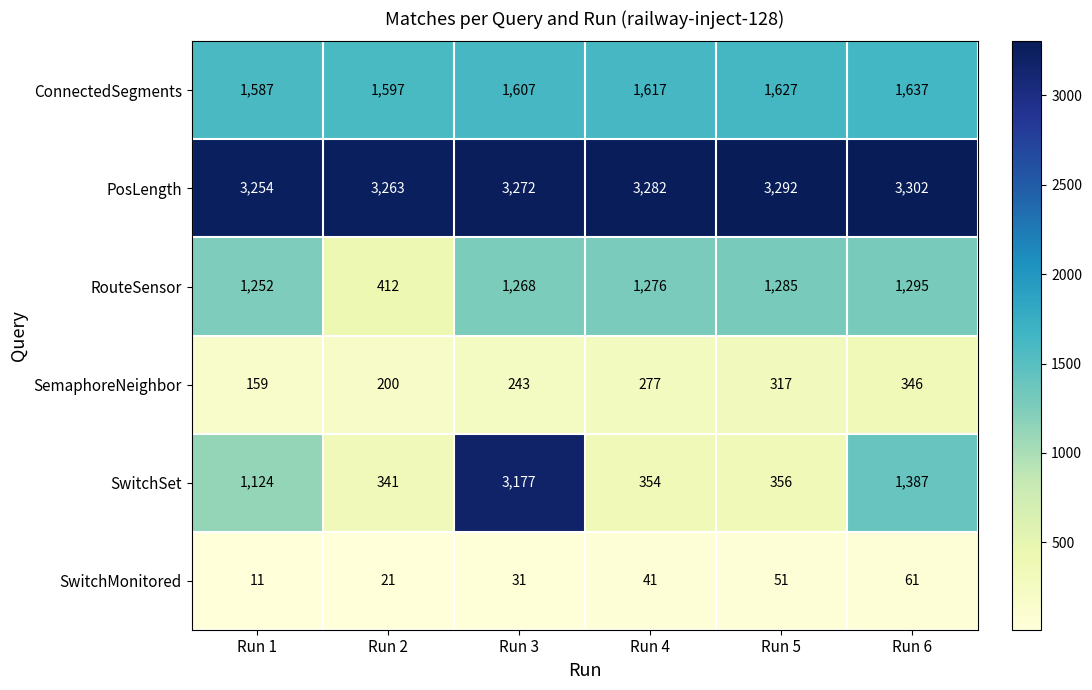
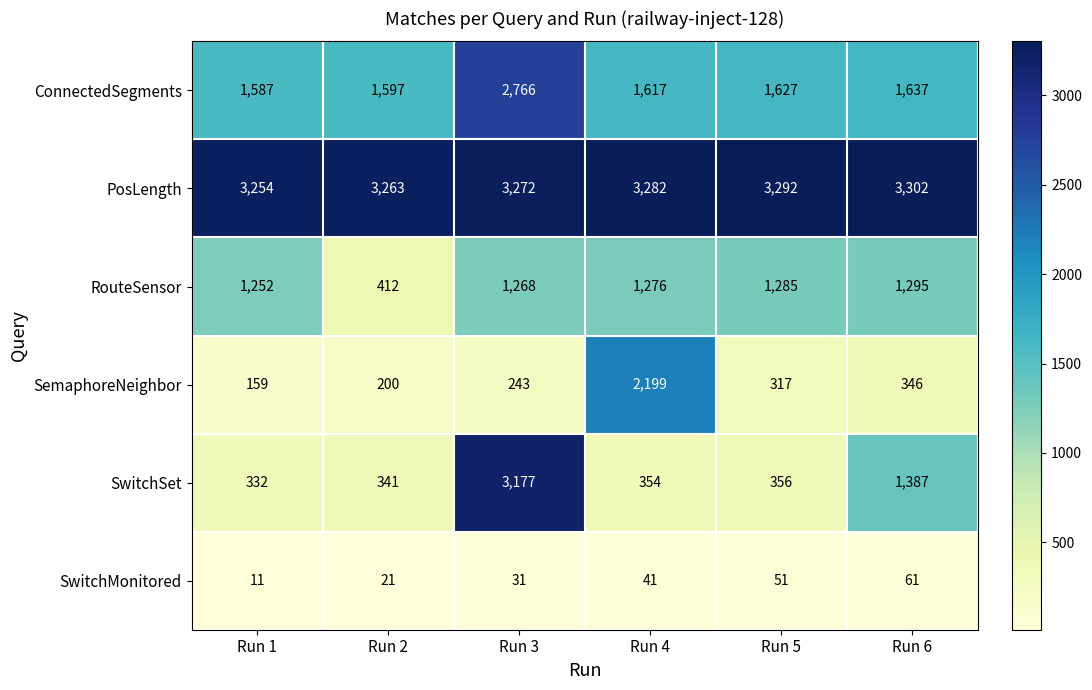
  {
    "ConnectedSegments": {
      "Run 1": "1,587",
      "Run 2": "1,597",
-     "Run 3": "1,607",
+     "Run 3": "2,766",
      "Run 4": "1,617",
      "Run 5": "1,627",
      "Run 6": "1,637"
    },
    "PosLength": {
      "Run 1": "3,254",
      "Run 2": "3,263",
      "Run 3": "3,272",
      "Run 4": "3,282",
      "Run 5": "3,292",
      "Run 6": "3,302"
    },
    "RouteSensor": {
      "Run 1": "1,252",
      "Run 2": "412",
      "Run 3": "1,268",
      "Run 4": "1,276",
      "Run 5": "1,285",
      "Run 6": "1,295"
    },
    "SemaphoreNeighbor": {
      "Run 1": "159",
      "Run 2": "200",
      "Run 3": "243",
-     "Run 4": "277",
+     "Run 4": "2,199",
      "Run 5": "317",
      "Run 6": "346"
    },
    "SwitchSet": {
-     "Run 1": "1,124",
+     "Run 1": "332",
      "Run 2": "341",
      "Run 3": "3,177",
      "Run 4": "354",
      "Run 5": "356",
      "Run 6": "1,387"
    },
    "SwitchMonitored": {
      "Run 1": "11",
      "Run 2": "21",
      "Run 3": "31",
      "Run 4": "41",
      "Run 5": "51",
      "Run 6": "61"
    }
  }
